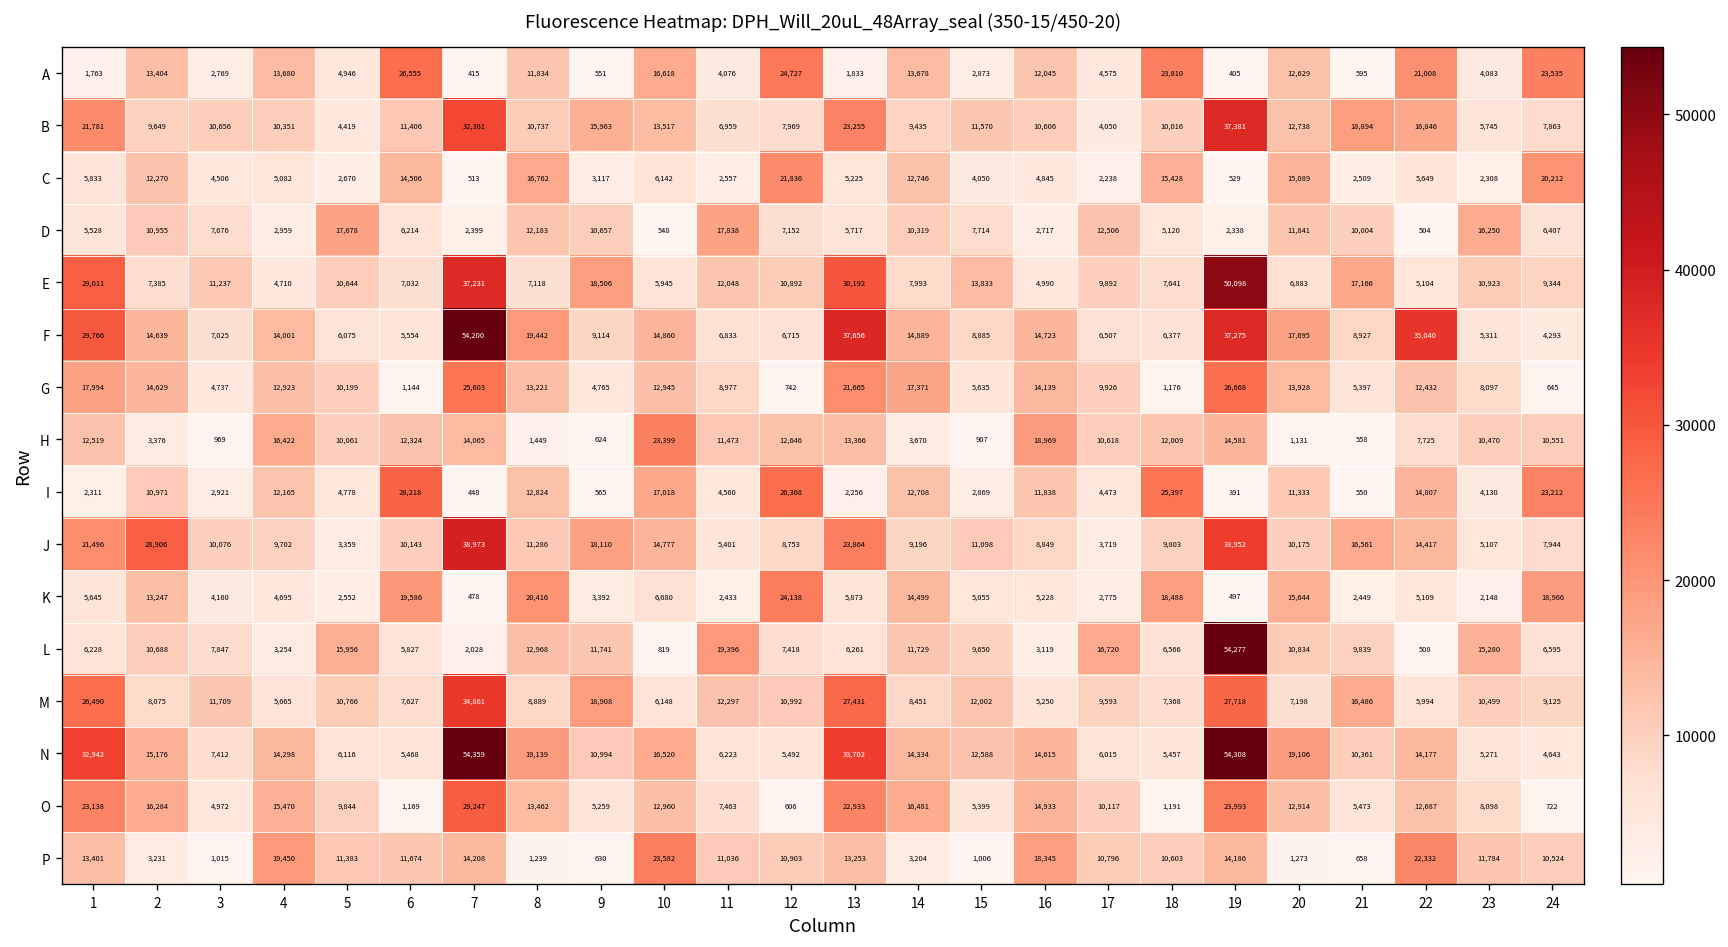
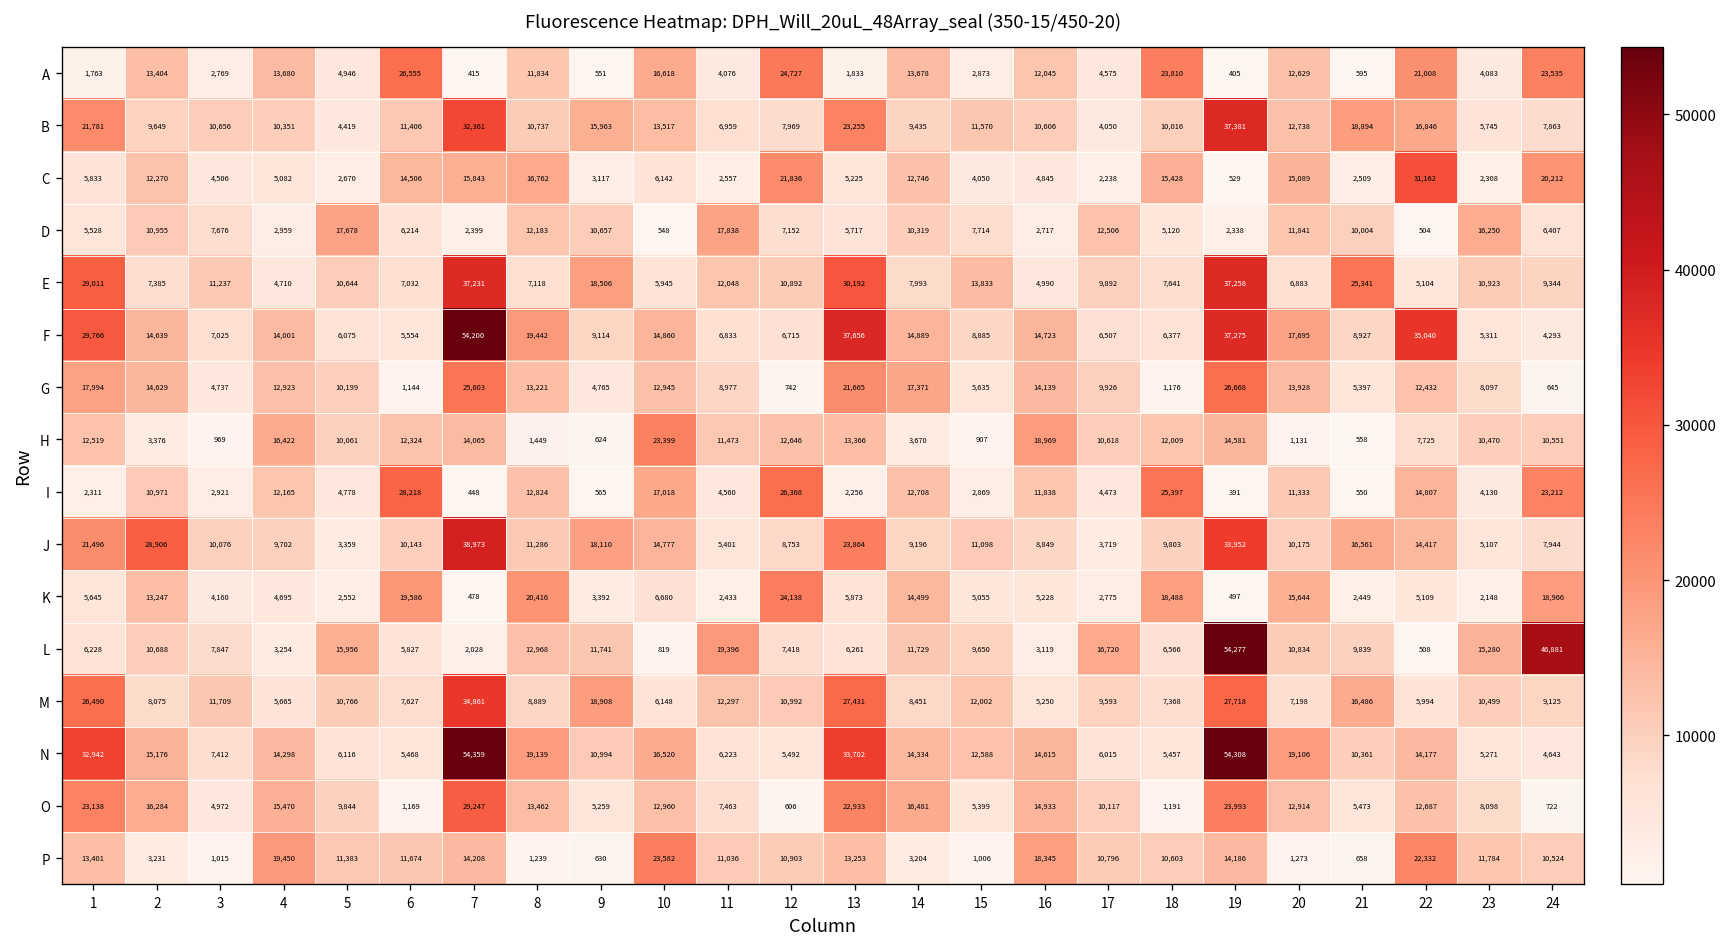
  {
    "C": {
      "1": "5,833",
      "2": "12,270",
      "3": "4,506",
      "4": "5,082",
      "5": "2,670",
      "6": "14,506",
-     "7": "513",
+     "7": "15,843",
      "8": "16,762",
      "9": "3,117",
      "10": "6,142",
      "11": "2,557",
      "12": "21,836",
      "13": "5,225",
      "14": "12,746",
      "15": "4,050",
      "16": "4,845",
      "17": "2,238",
      "18": "15,428",
      "19": "529",
      "20": "15,089",
      "21": "2,509",
-     "22": "5,649",
+     "22": "31,162",
      "23": "2,308",
      "24": "20,212"
    },
    "E": {
      "1": "29,011",
      "2": "7,385",
      "3": "11,237",
      "4": "4,710",
      "5": "10,644",
      "6": "7,032",
      "7": "37,231",
      "8": "7,118",
      "9": "18,506",
      "10": "5,945",
      "11": "12,048",
      "12": "10,892",
      "13": "30,192",
      "14": "7,993",
      "15": "13,833",
      "16": "4,990",
      "17": "9,892",
      "18": "7,641",
-     "19": "50,098",
+     "19": "37,258",
      "20": "6,883",
-     "21": "17,166",
+     "21": "25,341",
      "22": "5,104",
      "23": "10,923",
      "24": "9,344"
    },
    "L": {
      "1": "6,228",
      "2": "10,688",
      "3": "7,847",
      "4": "3,254",
      "5": "15,956",
      "6": "5,827",
      "7": "2,028",
      "8": "12,968",
      "9": "11,741",
      "10": "819",
      "11": "19,396",
      "12": "7,418",
      "13": "6,261",
      "14": "11,729",
      "15": "9,650",
      "16": "3,119",
      "17": "16,720",
      "18": "6,566",
      "19": "54,277",
      "20": "10,834",
      "21": "9,839",
      "22": "508",
      "23": "15,280",
-     "24": "6,595"
+     "24": "46,881"
    }
  }
